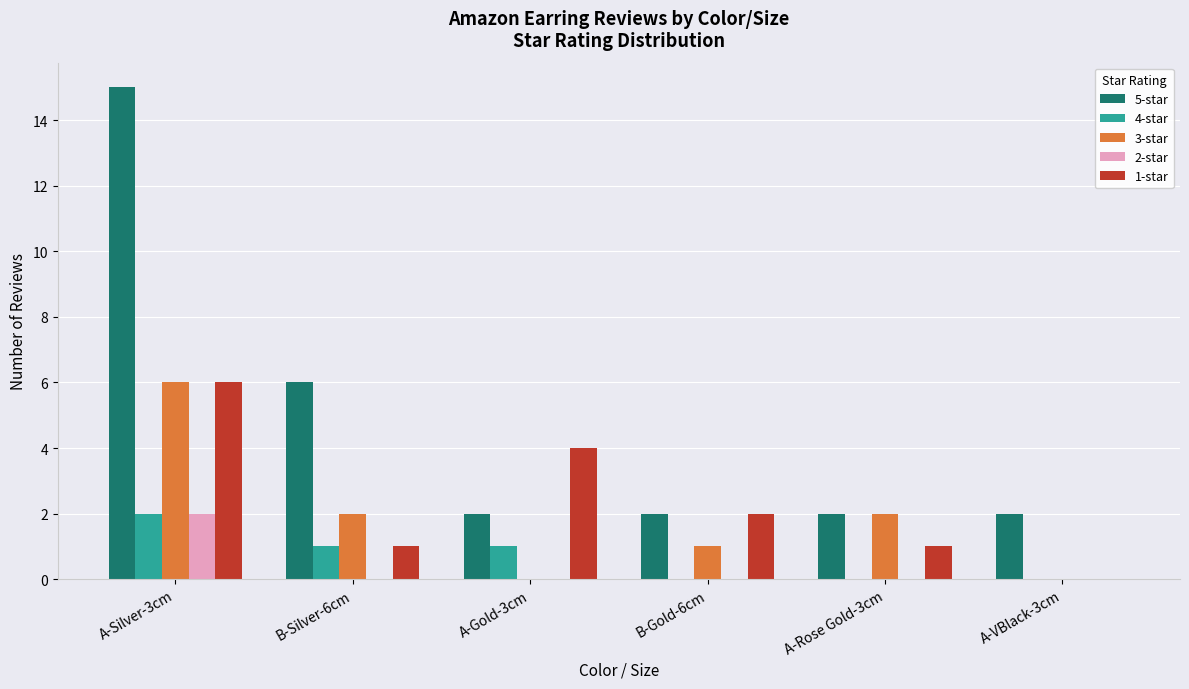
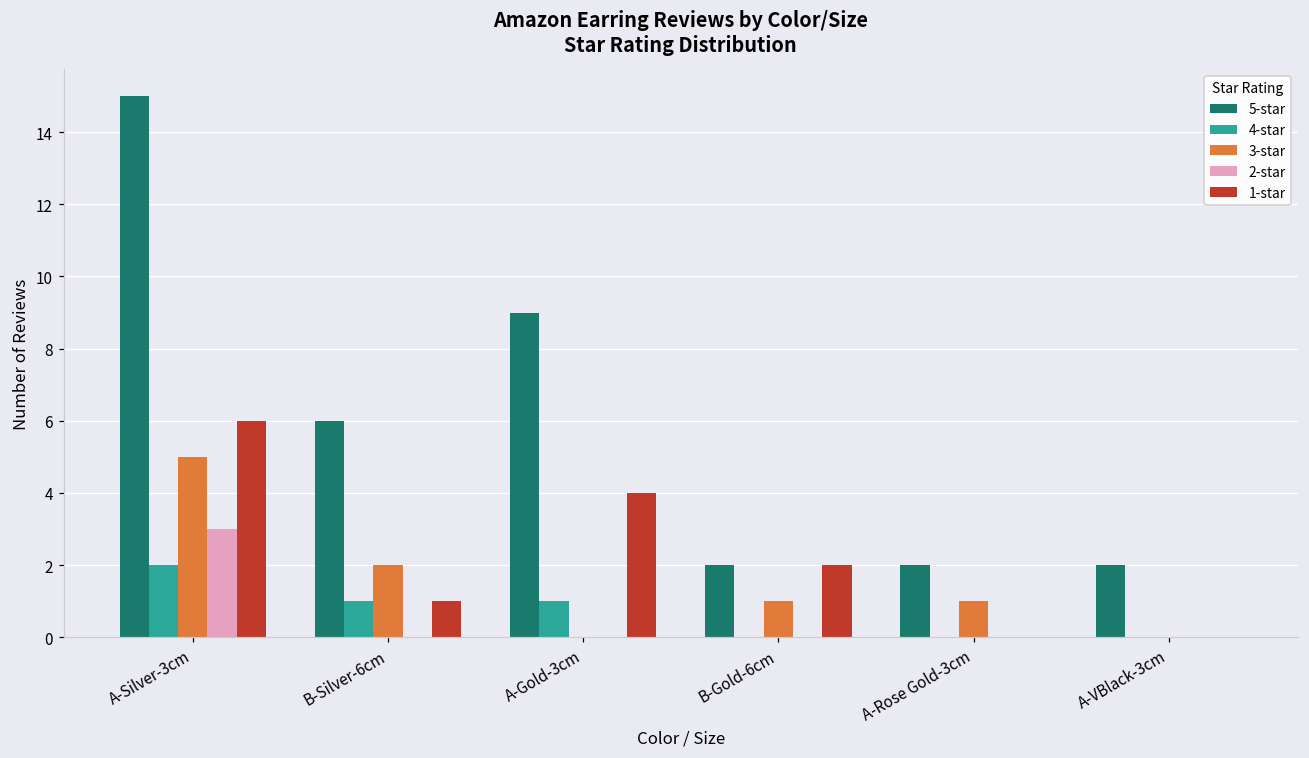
  {
    "5-star": {
      "A-Silver-3cm": 15,
      "B-Silver-6cm": 6,
-     "A-Gold-3cm": 2,
+     "A-Gold-3cm": 9,
      "B-Gold-6cm": 2,
      "A-Rose Gold-3cm": 2,
      "A-VBlack-3cm": 2
    },
    "4-star": {
      "A-Silver-3cm": 2,
      "B-Silver-6cm": 1,
      "A-Gold-3cm": 1,
      "B-Gold-6cm": 0,
      "A-Rose Gold-3cm": 0,
      "A-VBlack-3cm": 0
    },
    "3-star": {
-     "A-Silver-3cm": 6,
+     "A-Silver-3cm": 5,
      "B-Silver-6cm": 2,
      "A-Gold-3cm": 0,
      "B-Gold-6cm": 1,
-     "A-Rose Gold-3cm": 2,
+     "A-Rose Gold-3cm": 1,
      "A-VBlack-3cm": 0
    },
    "2-star": {
-     "A-Silver-3cm": 2,
+     "A-Silver-3cm": 3,
      "B-Silver-6cm": 0,
      "A-Gold-3cm": 0,
      "B-Gold-6cm": 0,
      "A-Rose Gold-3cm": 0,
      "A-VBlack-3cm": 0
    },
    "1-star": {
      "A-Silver-3cm": 6,
      "B-Silver-6cm": 1,
      "A-Gold-3cm": 4,
      "B-Gold-6cm": 2,
-     "A-Rose Gold-3cm": 1,
+     "A-Rose Gold-3cm": 0,
      "A-VBlack-3cm": 0
    }
  }
